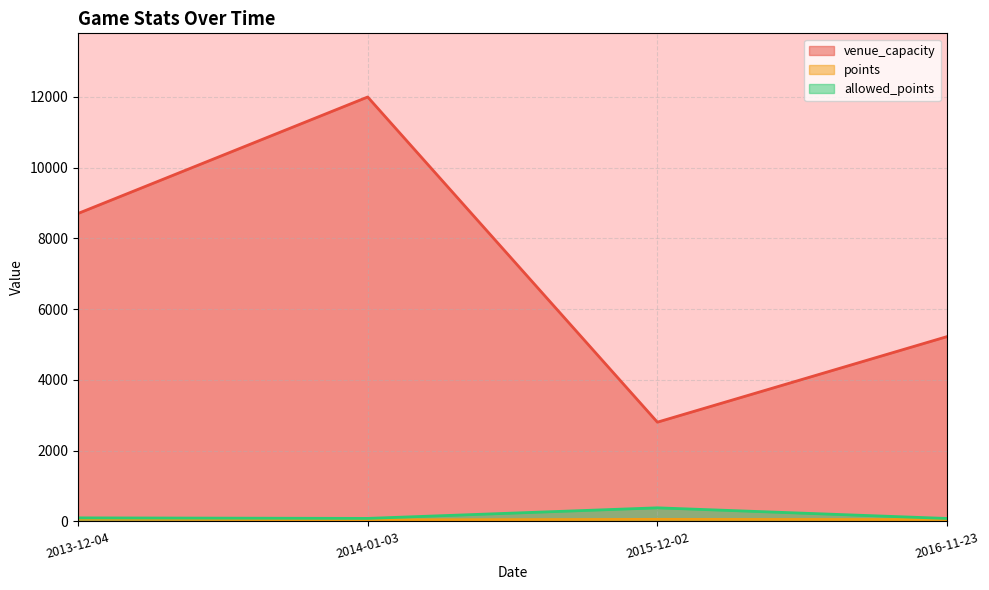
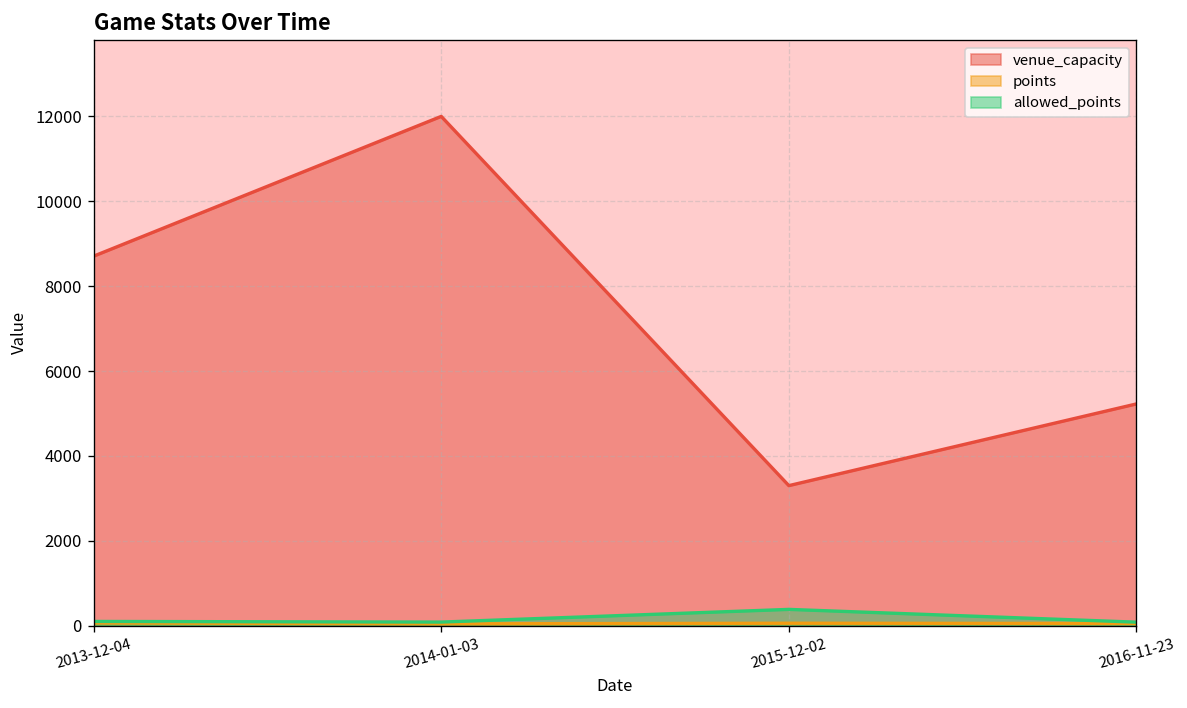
  {
    "venue_capacity": {
      "2013-12-04": 8700,
      "2014-01-03": 12000,
-     "2015-12-02": 2800,
+     "2015-12-02": 3300,
      "2016-11-23": 5200
    },
    "points": {
      "2015-12-02": 100
    },
    "allowed_points": {
      "2015-12-02": 400
    }
  }
